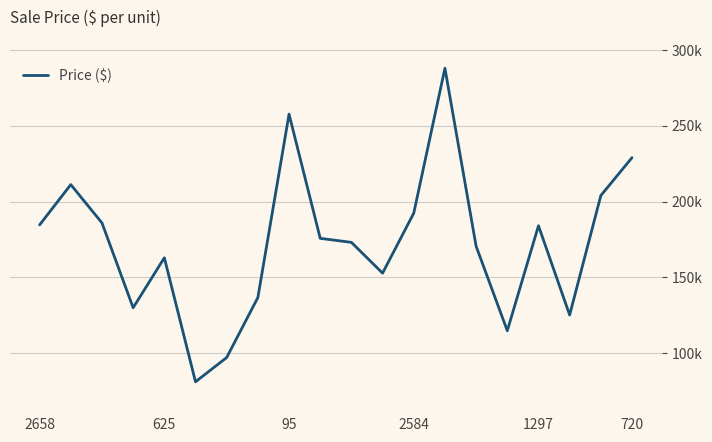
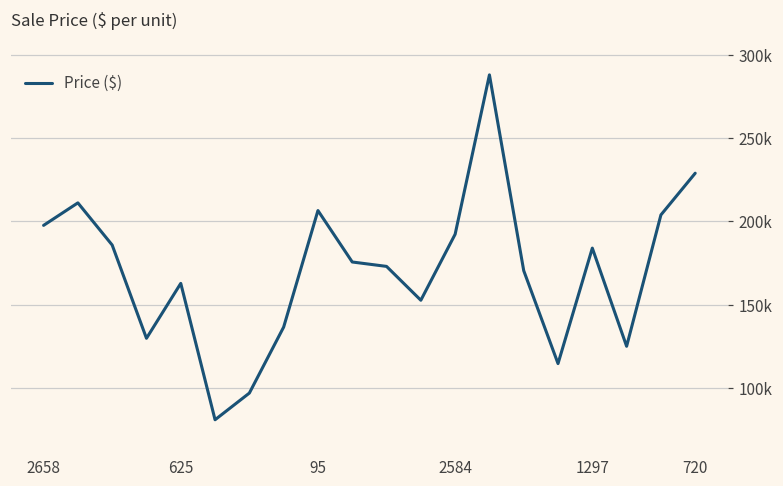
  {
-   "2658": 185000,
+   "2658": 198000,
    "625": 163000,
-   "95": 258000,
+   "95": 207000,
    "2584": 192000,
    "1297": 184000,
    "720": 229000
  }
